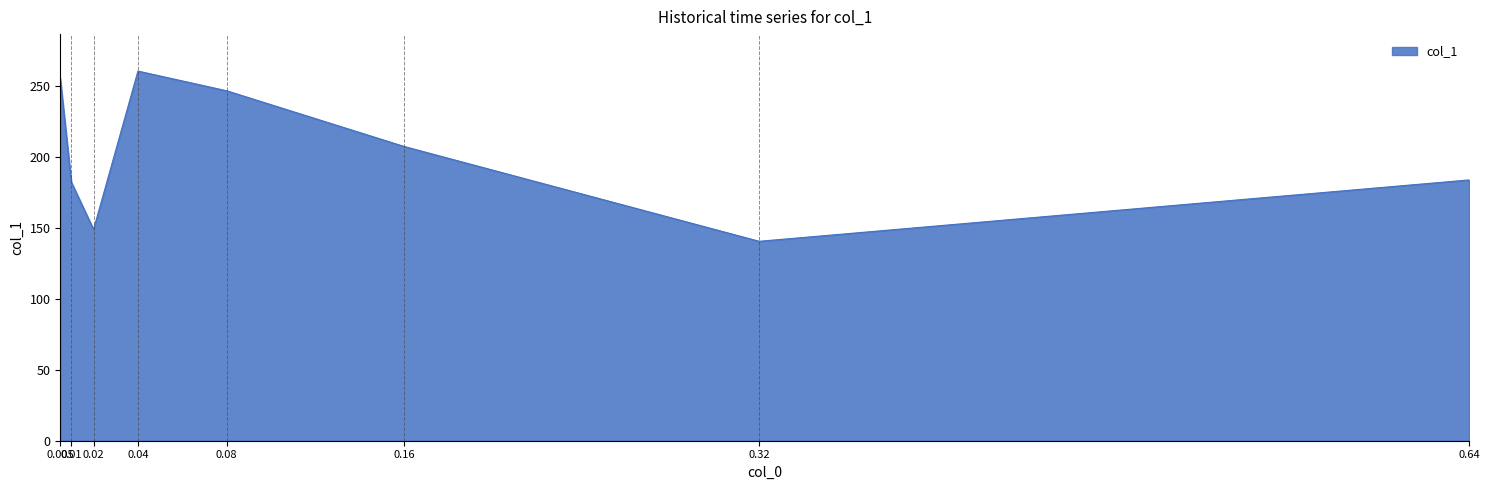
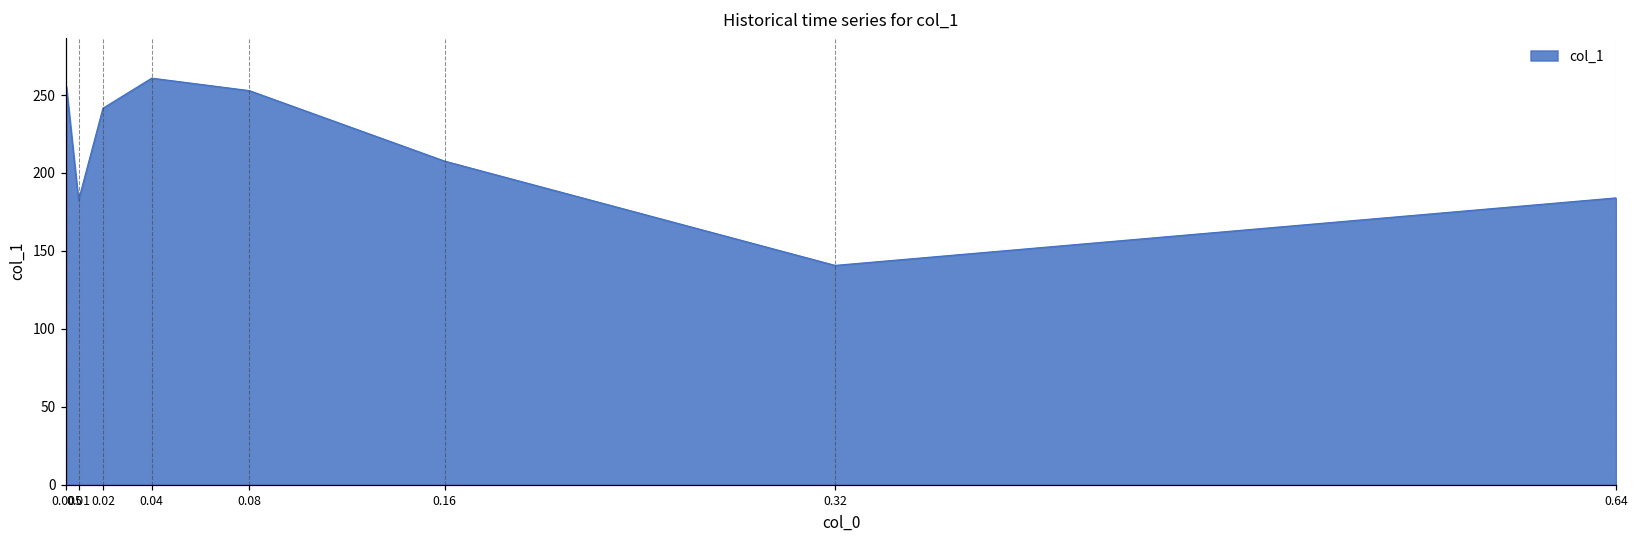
  {
-   "0.02": 149,
+   "0.02": 242,
    "0.04": 261,
-   "0.08": 247,
+   "0.08": 253,
    "0.16": 208,
    "0.32": 141,
    "0.64": 184
  }
